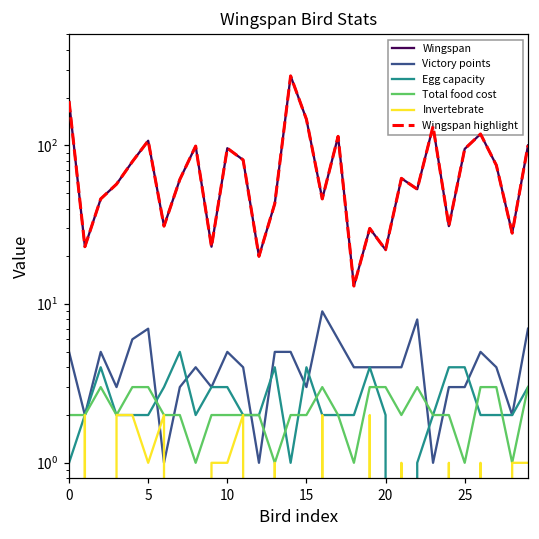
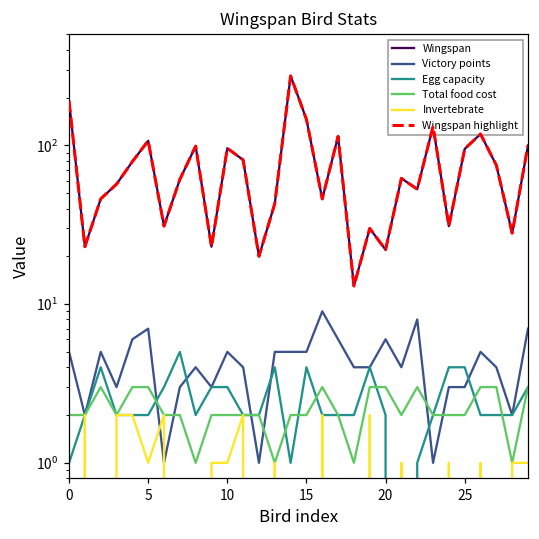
  {
    "Wingspan highlight": {
      "0": 190,
      "5": 110,
      "10": 100,
      "15": 150,
      "20": 22,
      "25": 100
    },
    "Victory points": {
      "0": 5,
      "5": 7,
      "10": 5,
-     "15": 3,
-     "20": 4,
+     "15": 5,
+     "20": 6,
      "25": 3
    },
    "Egg capacity": {
      "0": 1,
      "5": 2,
      "10": 3,
      "15": 4,
      "20": 2,
      "25": 4
    },
    "Total food cost": {
      "0": 2,
      "5": 3,
      "10": 2,
      "15": 2,
      "20": 3,
-     "25": 1
+     "25": 2
    },
    "Invertebrate": {
      "5": 1,
      "10": 1
    }
  }
